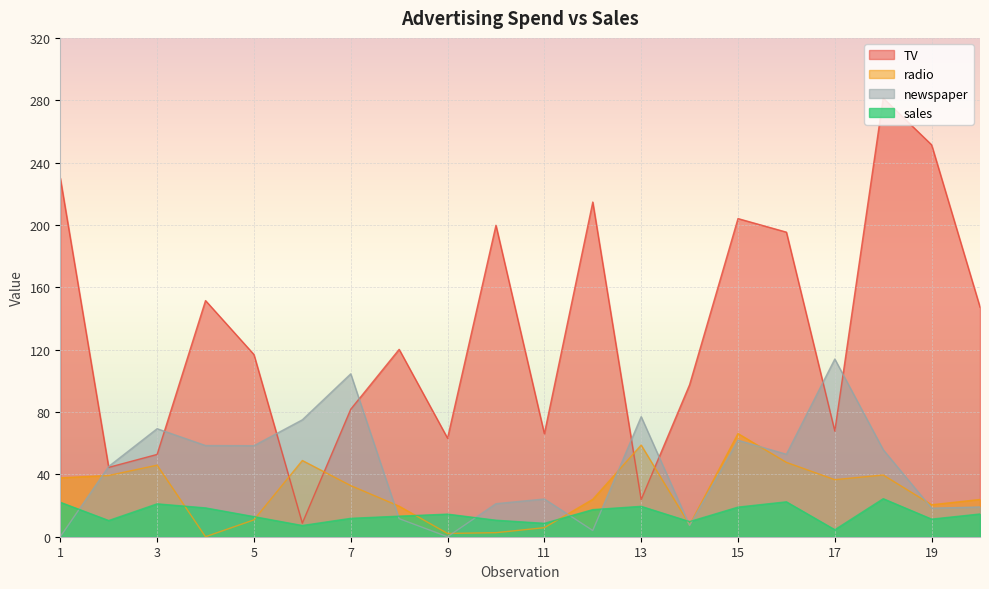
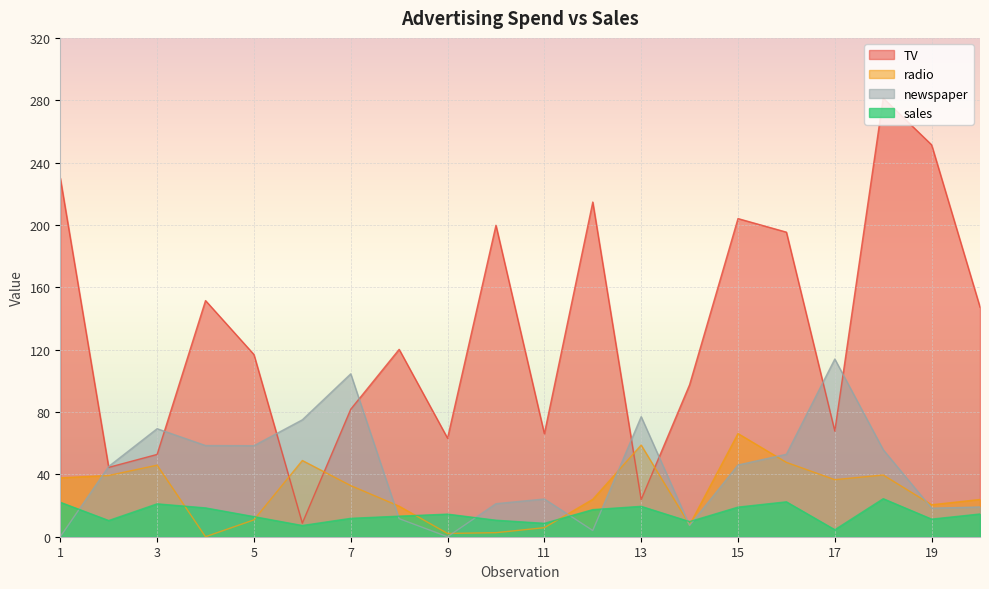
  {
    "TV": {
      "1": 230,
      "3": 53,
      "5": 117,
      "7": 82,
      "9": 63,
      "11": 66,
      "13": 24,
      "15": 204,
      "17": 68,
      "19": 251
    },
    "radio": {
      "1": 38,
      "3": 46,
      "5": 11,
      "7": 33,
      "9": 2,
      "11": 6,
      "13": 59,
      "15": 66,
      "17": 37,
      "19": 21
    },
    "newspaper": {
      "1": 0,
      "3": 69,
      "5": 58,
      "7": 105,
      "9": 0,
      "11": 24,
      "13": 77,
-     "15": 62,
+     "15": 46,
      "17": 114,
      "19": 18
    },
    "sales": {
      "1": 22,
      "3": 21,
      "5": 13,
      "7": 12,
      "9": 15,
      "11": 9,
      "13": 20,
      "15": 19,
      "17": 5,
      "19": 11
    }
  }
